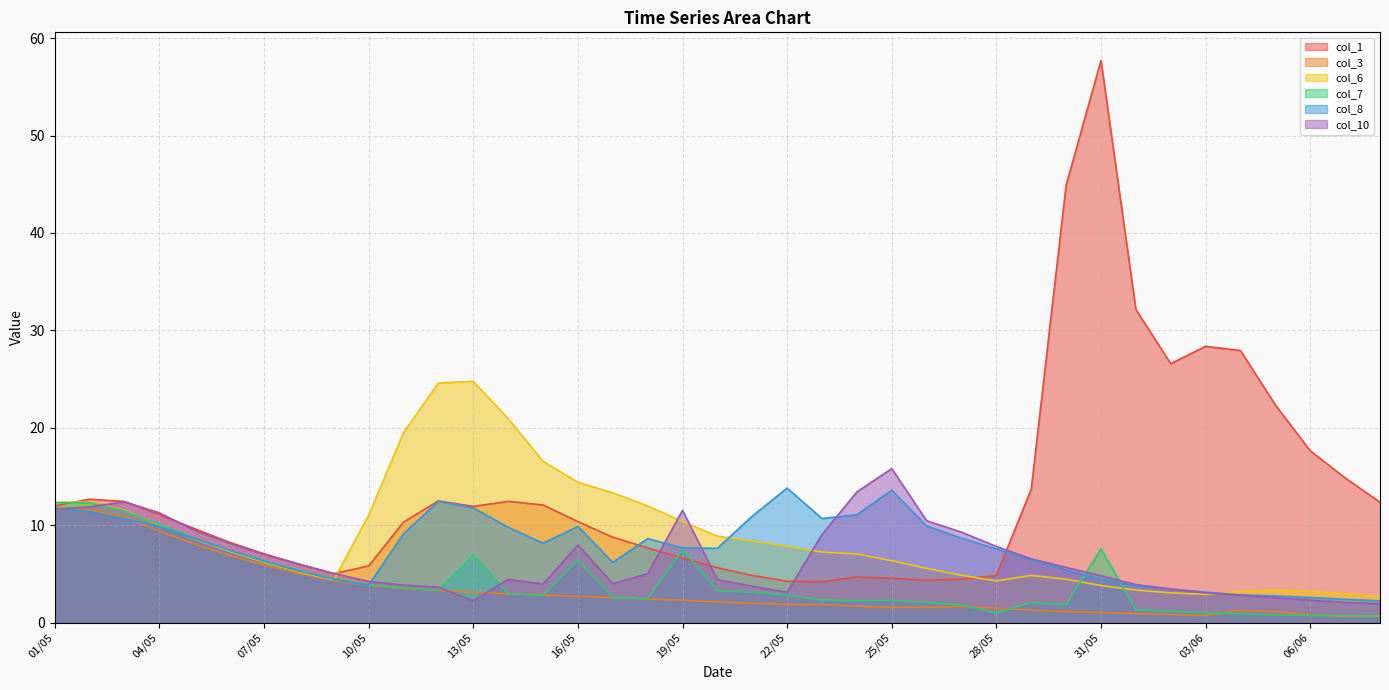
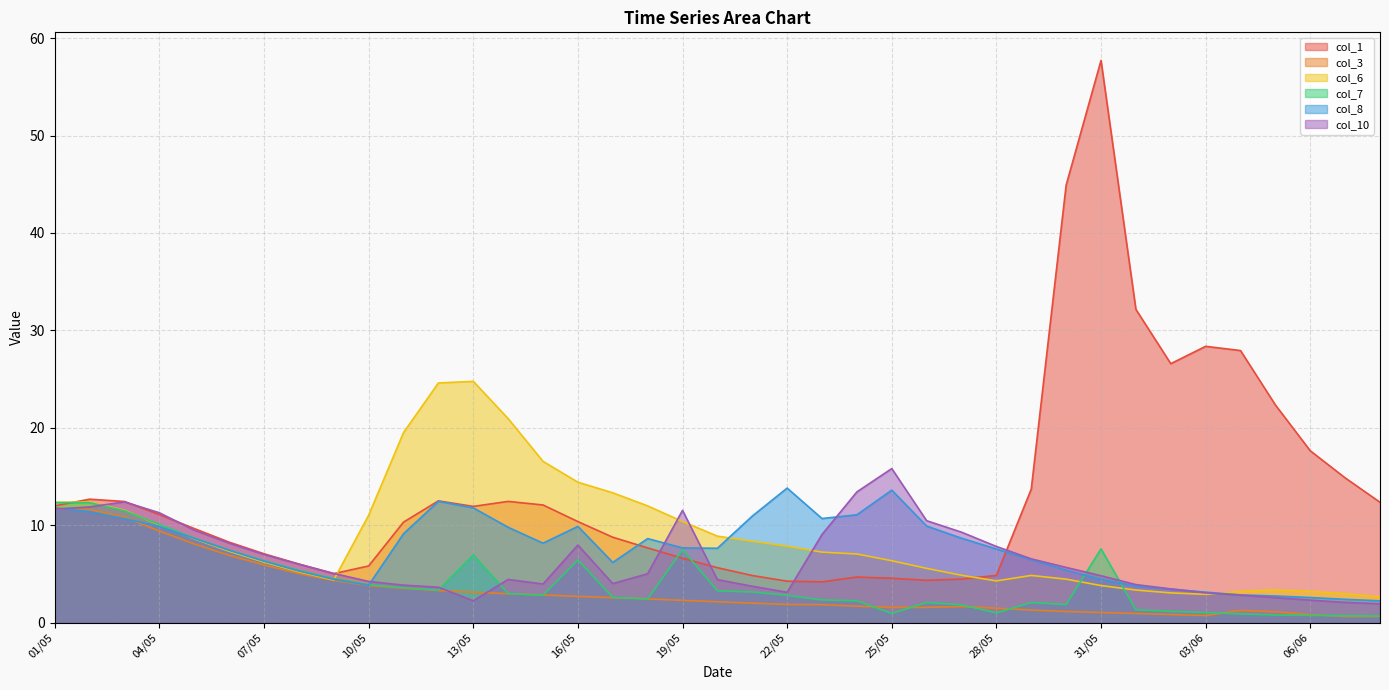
  {
    "col_7": {
      "13/05": 7,
      "16/05": 6,
      "22/05": 3,
-     "25/05": 2,
+     "25/05": 1,
      "28/05": 1,
      "31/05": 8,
      "03/06": 1
    },
    "col_8": {
      "16/05": 10,
      "22/05": 14,
      "25/05": 14,
      "31/05": 4,
      "06/06": 3
    },
    "col_10": {
      "10/05": 4,
      "13/05": 2,
      "16/05": 8,
      "19/05": 12,
      "22/05": 3,
      "25/05": 16,
      "31/05": 5,
      "06/06": 2
    }
  }
